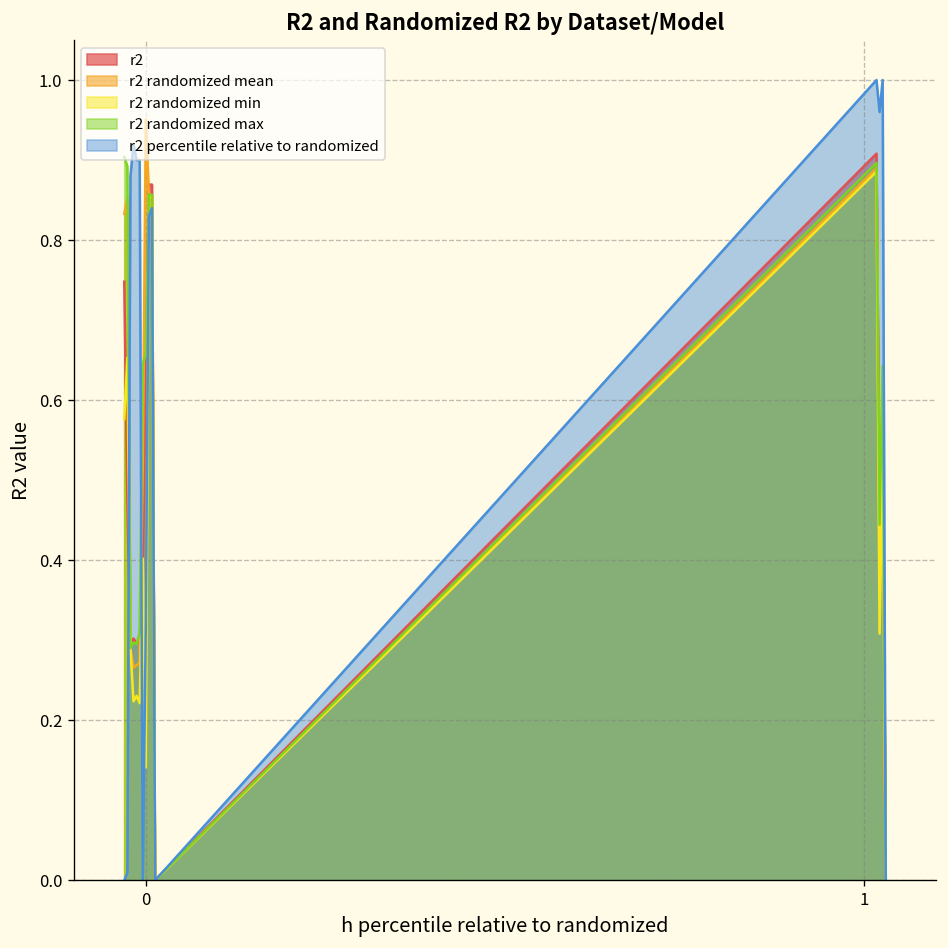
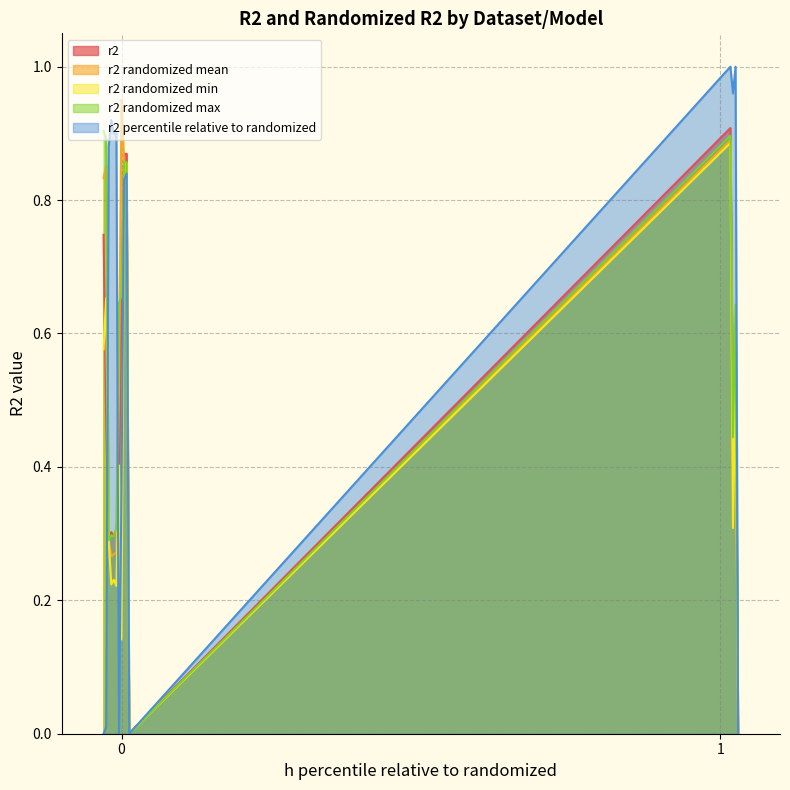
  {
    "r2": {
      "0": 0.67
    },
    "r2 randomized min": {
      "0": 0.14
    },
    "r2 randomized max": {
      "0": 0.66
    },
    "r2 percentile relative to randomized": {
-     "0": 0.32
+     "0": 0.37
    }
  }
